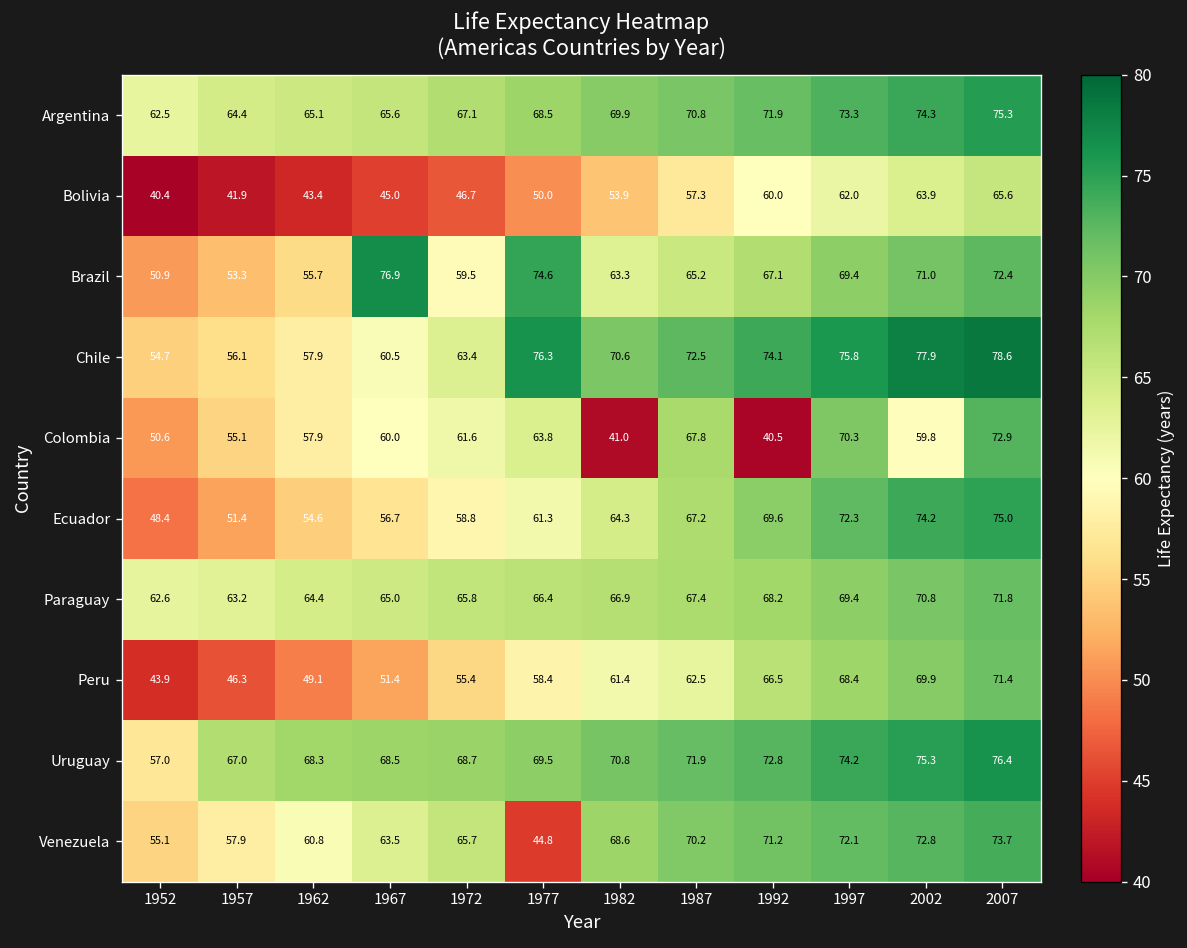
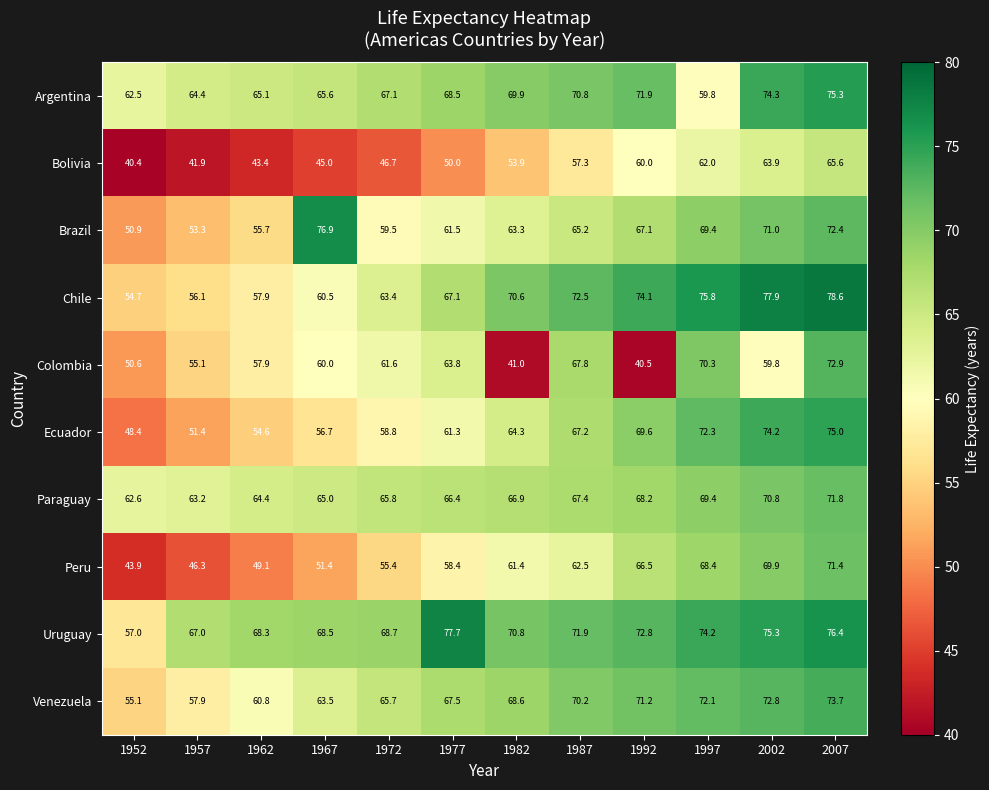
  {
    "Argentina": {
      "1952": 62.5,
      "1957": 64.4,
      "1962": 65.1,
      "1967": 65.6,
      "1972": 67.1,
      "1977": 68.5,
      "1982": 69.9,
      "1987": 70.8,
      "1992": 71.9,
-     "1997": 73.3,
+     "1997": 59.8,
      "2002": 74.3,
      "2007": 75.3
    },
    "Bolivia": {
      "1952": 40.4,
      "1957": 41.9,
      "1962": 43.4,
      "1967": 45.0,
      "1972": 46.7,
      "1977": 50.0,
      "1982": 53.9,
      "1987": 57.3,
      "1992": 60.0,
      "1997": 62.0,
      "2002": 63.9,
      "2007": 65.6
    },
    "Brazil": {
      "1952": 50.9,
      "1957": 53.3,
      "1962": 55.7,
      "1967": 76.9,
      "1972": 59.5,
-     "1977": 74.6,
+     "1977": 61.5,
      "1982": 63.3,
      "1987": 65.2,
      "1992": 67.1,
      "1997": 69.4,
      "2002": 71.0,
      "2007": 72.4
    },
    "Chile": {
      "1952": 54.7,
      "1957": 56.1,
      "1962": 57.9,
      "1967": 60.5,
      "1972": 63.4,
-     "1977": 76.3,
+     "1977": 67.1,
      "1982": 70.6,
      "1987": 72.5,
      "1992": 74.1,
      "1997": 75.8,
      "2002": 77.9,
      "2007": 78.6
    },
    "Colombia": {
      "1952": 50.6,
      "1957": 55.1,
      "1962": 57.9,
      "1967": 60.0,
      "1972": 61.6,
      "1977": 63.8,
      "1982": 41.0,
      "1987": 67.8,
      "1992": 40.5,
      "1997": 70.3,
      "2002": 59.8,
      "2007": 72.9
    },
    "Ecuador": {
      "1952": 48.4,
      "1957": 51.4,
      "1962": 54.6,
      "1967": 56.7,
      "1972": 58.8,
      "1977": 61.3,
      "1982": 64.3,
      "1987": 67.2,
      "1992": 69.6,
      "1997": 72.3,
      "2002": 74.2,
      "2007": 75.0
    },
    "Paraguay": {
      "1952": 62.6,
      "1957": 63.2,
      "1962": 64.4,
      "1967": 65.0,
      "1972": 65.8,
      "1977": 66.4,
      "1982": 66.9,
      "1987": 67.4,
      "1992": 68.2,
      "1997": 69.4,
      "2002": 70.8,
      "2007": 71.8
    },
    "Peru": {
      "1952": 43.9,
      "1957": 46.3,
      "1962": 49.1,
      "1967": 51.4,
      "1972": 55.4,
      "1977": 58.4,
      "1982": 61.4,
      "1987": 62.5,
      "1992": 66.5,
      "1997": 68.4,
      "2002": 69.9,
      "2007": 71.4
    },
    "Uruguay": {
      "1952": 57.0,
      "1957": 67.0,
      "1962": 68.3,
      "1967": 68.5,
      "1972": 68.7,
-     "1977": 69.5,
+     "1977": 77.7,
      "1982": 70.8,
      "1987": 71.9,
      "1992": 72.8,
      "1997": 74.2,
      "2002": 75.3,
      "2007": 76.4
    },
    "Venezuela": {
      "1952": 55.1,
      "1957": 57.9,
      "1962": 60.8,
      "1967": 63.5,
      "1972": 65.7,
-     "1977": 44.8,
+     "1977": 67.5,
      "1982": 68.6,
      "1987": 70.2,
      "1992": 71.2,
      "1997": 72.1,
      "2002": 72.8,
      "2007": 73.7
    }
  }
